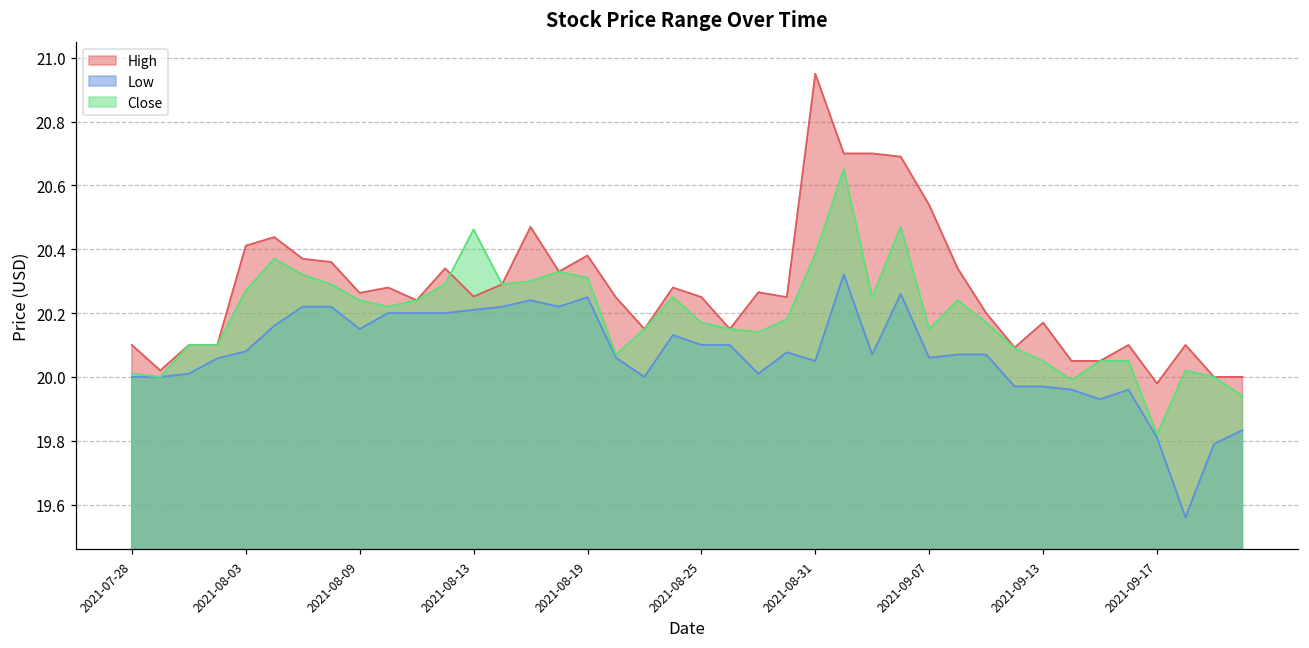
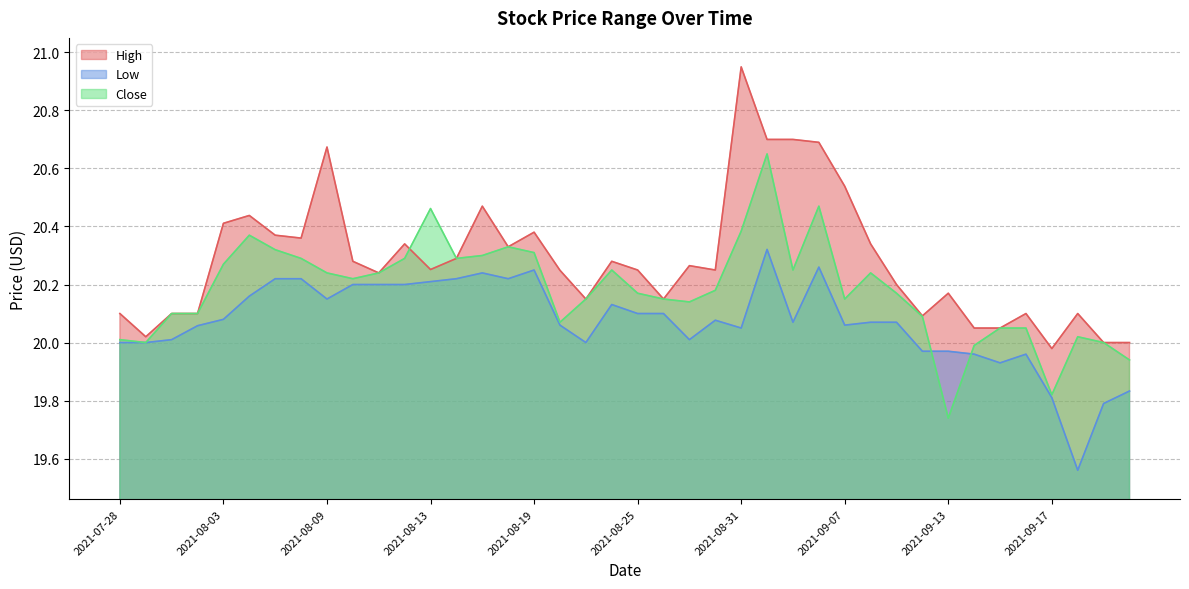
  {
    "High": {
      "2021-07-28": 20.10,
      "2021-08-03": 20.41,
-     "2021-08-09": 20.26,
+     "2021-08-09": 20.67,
      "2021-08-13": 20.25,
      "2021-08-19": 20.38,
      "2021-08-25": 20.25,
      "2021-08-31": 20.95,
      "2021-09-07": 20.54,
      "2021-09-13": 20.17,
      "2021-09-17": 19.98
    },
    "Low": {
      "2021-07-28": 20.00,
      "2021-08-03": 20.08,
      "2021-08-09": 20.15,
      "2021-08-13": 20.21,
      "2021-08-19": 20.25,
      "2021-08-25": 20.10,
      "2021-08-31": 20.05,
      "2021-09-07": 20.06,
      "2021-09-13": 19.97,
      "2021-09-17": 19.81
    },
    "Close": {
      "2021-07-28": 20.01,
      "2021-08-03": 20.27,
      "2021-08-09": 20.24,
      "2021-08-13": 20.46,
      "2021-08-19": 20.31,
      "2021-08-25": 20.17,
      "2021-08-31": 20.38,
      "2021-09-07": 20.15,
-     "2021-09-13": 20.05,
+     "2021-09-13": 19.74,
      "2021-09-17": 19.82
    }
  }
